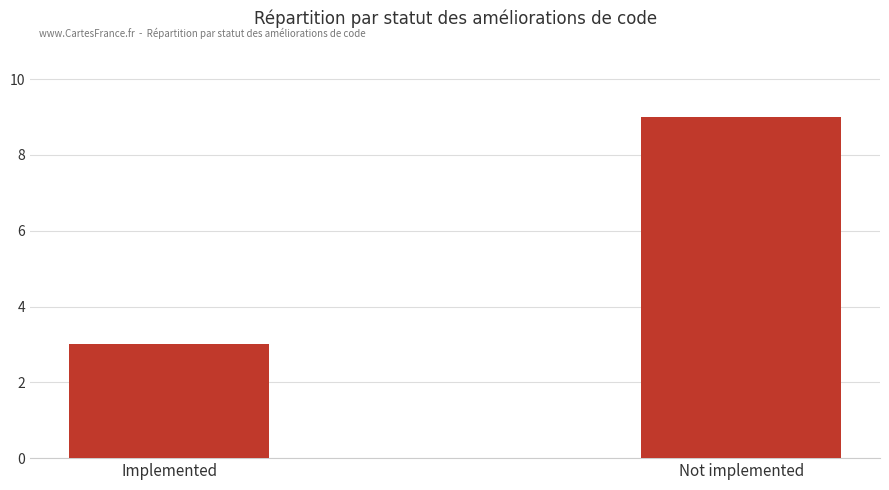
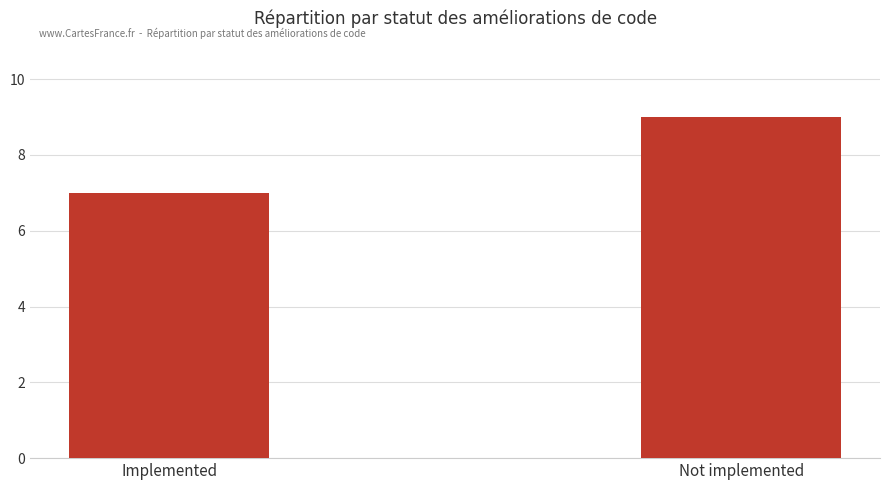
  {
-   "Implemented": 3,
+   "Implemented": 7,
    "Not implemented": 9
  }
